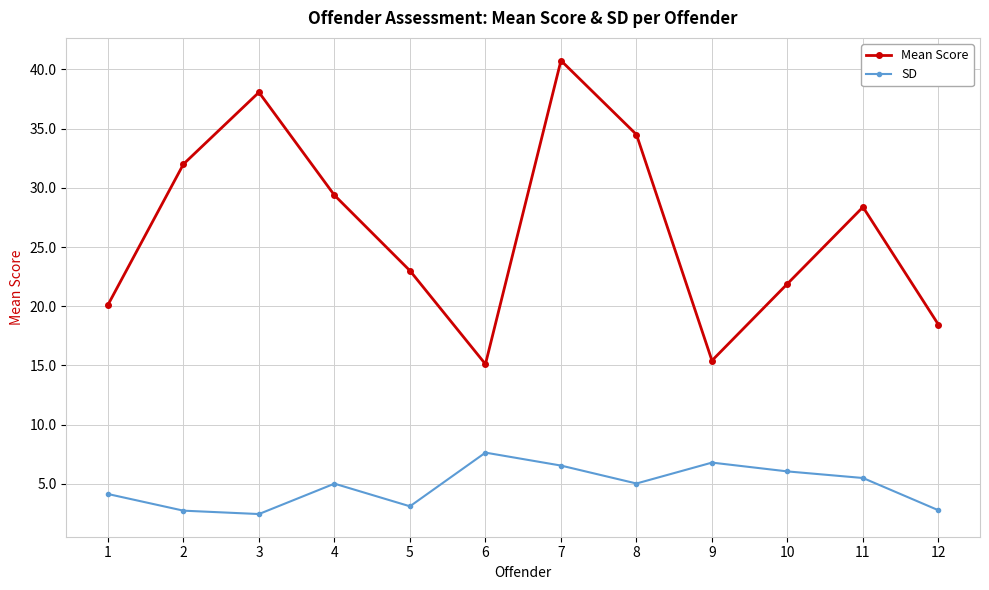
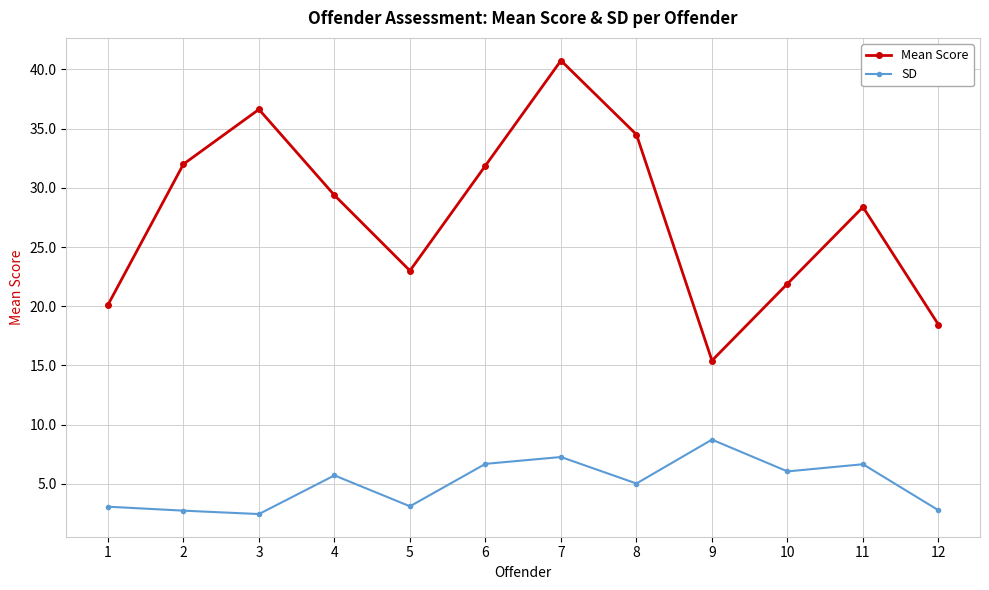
  {
    "Mean Score": {
      "1": 20.1,
      "2": 32.0,
-     "3": 38.1,
+     "3": 36.6,
      "4": 29.4,
      "5": 23.0,
-     "6": 15.1,
+     "6": 31.9,
      "7": 40.8,
      "8": 34.5,
      "9": 15.4,
      "10": 21.9,
      "11": 28.4,
      "12": 18.4
    },
    "SD": {
-     "1": 4.1,
+     "1": 3.1,
      "2": 2.7,
      "3": 2.4,
-     "4": 5.0,
+     "4": 5.7,
      "5": 3.1,
-     "6": 7.6,
-     "7": 6.5,
+     "6": 6.7,
+     "7": 7.3,
      "8": 5.0,
-     "9": 6.8,
+     "9": 8.7,
      "10": 6.0,
-     "11": 5.5,
+     "11": 6.7,
      "12": 2.8
    }
  }
